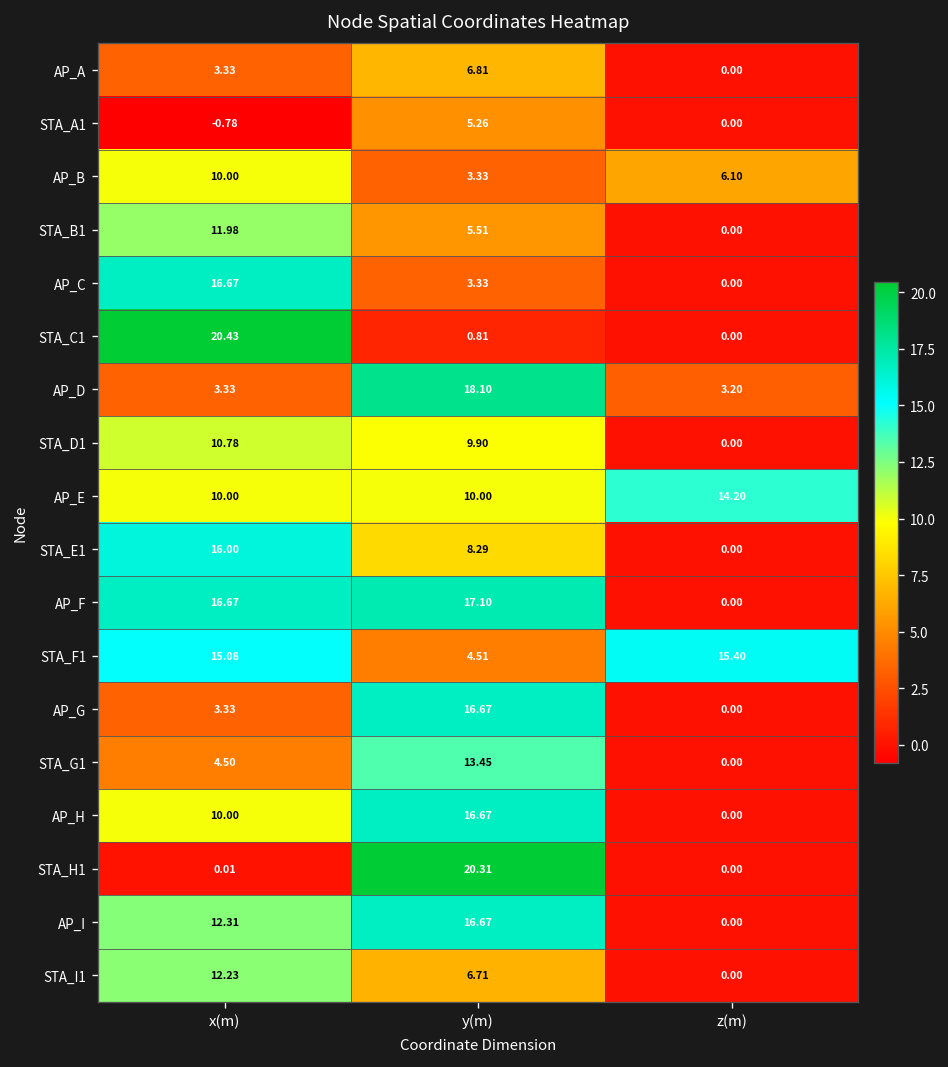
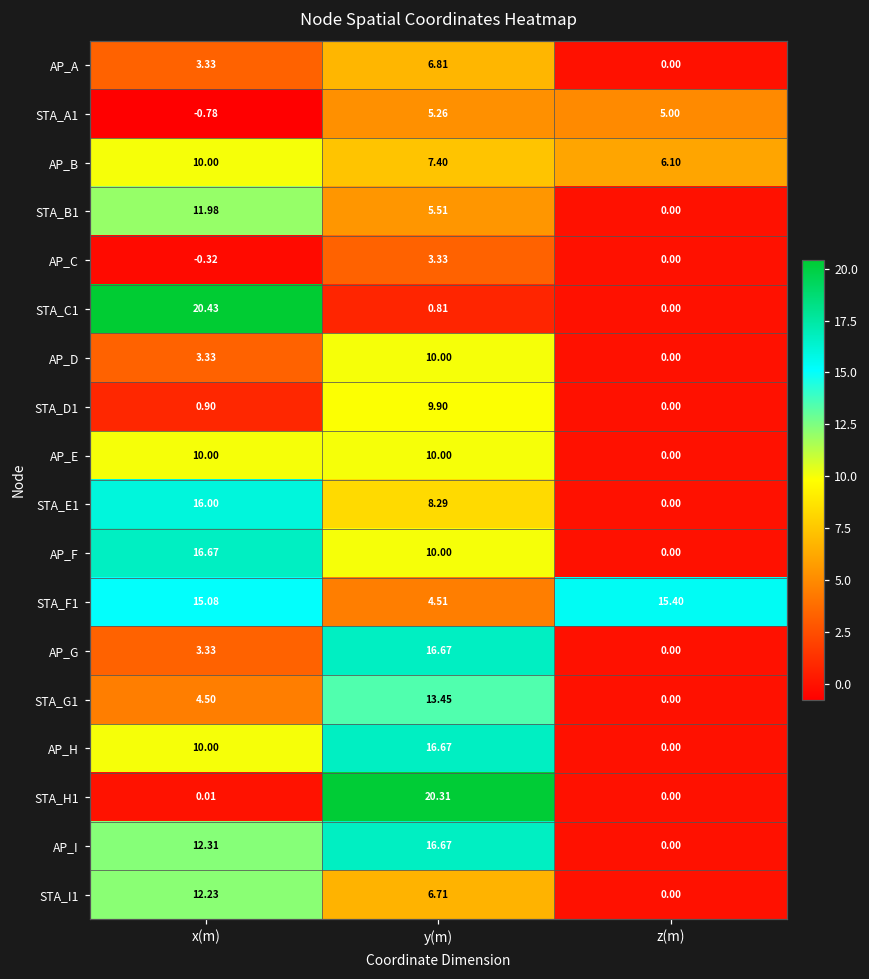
  {
    "AP_A": {
      "x(m)": 3.33,
      "y(m)": 6.81,
      "z(m)": 0.00
    },
    "STA_A1": {
      "x(m)": -0.78,
      "y(m)": 5.26,
-     "z(m)": 0.00
+     "z(m)": 5.00
    },
    "AP_B": {
      "x(m)": 10.00,
-     "y(m)": 3.33,
+     "y(m)": 7.40,
      "z(m)": 6.10
    },
    "STA_B1": {
      "x(m)": 11.98,
      "y(m)": 5.51,
      "z(m)": 0.00
    },
    "AP_C": {
-     "x(m)": 16.67,
+     "x(m)": -0.32,
      "y(m)": 3.33,
      "z(m)": 0.00
    },
    "STA_C1": {
      "x(m)": 20.43,
      "y(m)": 0.81,
      "z(m)": 0.00
    },
    "AP_D": {
      "x(m)": 3.33,
-     "y(m)": 18.10,
-     "z(m)": 3.20
+     "y(m)": 10.00,
+     "z(m)": 0.00
    },
    "STA_D1": {
-     "x(m)": 10.78,
+     "x(m)": 0.90,
      "y(m)": 9.90,
      "z(m)": 0.00
    },
    "AP_E": {
      "x(m)": 10.00,
      "y(m)": 10.00,
-     "z(m)": 14.20
+     "z(m)": 0.00
    },
    "STA_E1": {
      "x(m)": 16.00,
      "y(m)": 8.29,
      "z(m)": 0.00
    },
    "AP_F": {
      "x(m)": 16.67,
-     "y(m)": 17.10,
+     "y(m)": 10.00,
      "z(m)": 0.00
    },
    "STA_F1": {
      "x(m)": 15.08,
      "y(m)": 4.51,
      "z(m)": 15.40
    },
    "AP_G": {
      "x(m)": 3.33,
      "y(m)": 16.67,
      "z(m)": 0.00
    },
    "STA_G1": {
      "x(m)": 4.50,
      "y(m)": 13.45,
      "z(m)": 0.00
    },
    "AP_H": {
      "x(m)": 10.00,
      "y(m)": 16.67,
      "z(m)": 0.00
    },
    "STA_H1": {
      "x(m)": 0.01,
      "y(m)": 20.31,
      "z(m)": 0.00
    },
    "AP_I": {
      "x(m)": 12.31,
      "y(m)": 16.67,
      "z(m)": 0.00
    },
    "STA_I1": {
      "x(m)": 12.23,
      "y(m)": 6.71,
      "z(m)": 0.00
    }
  }
